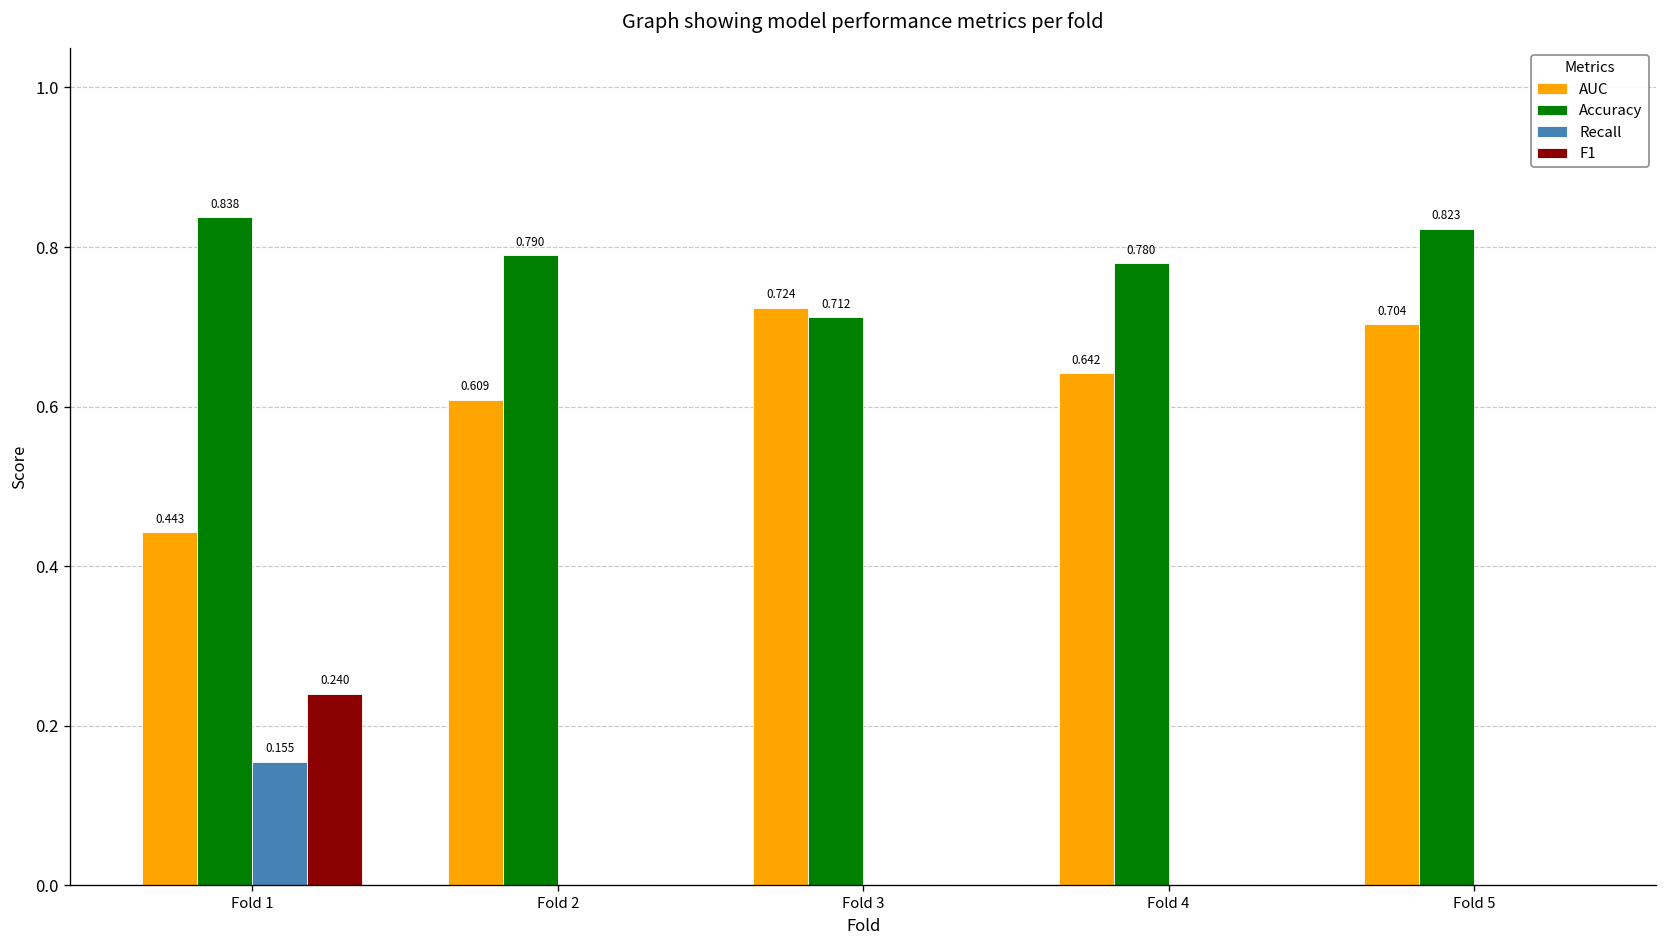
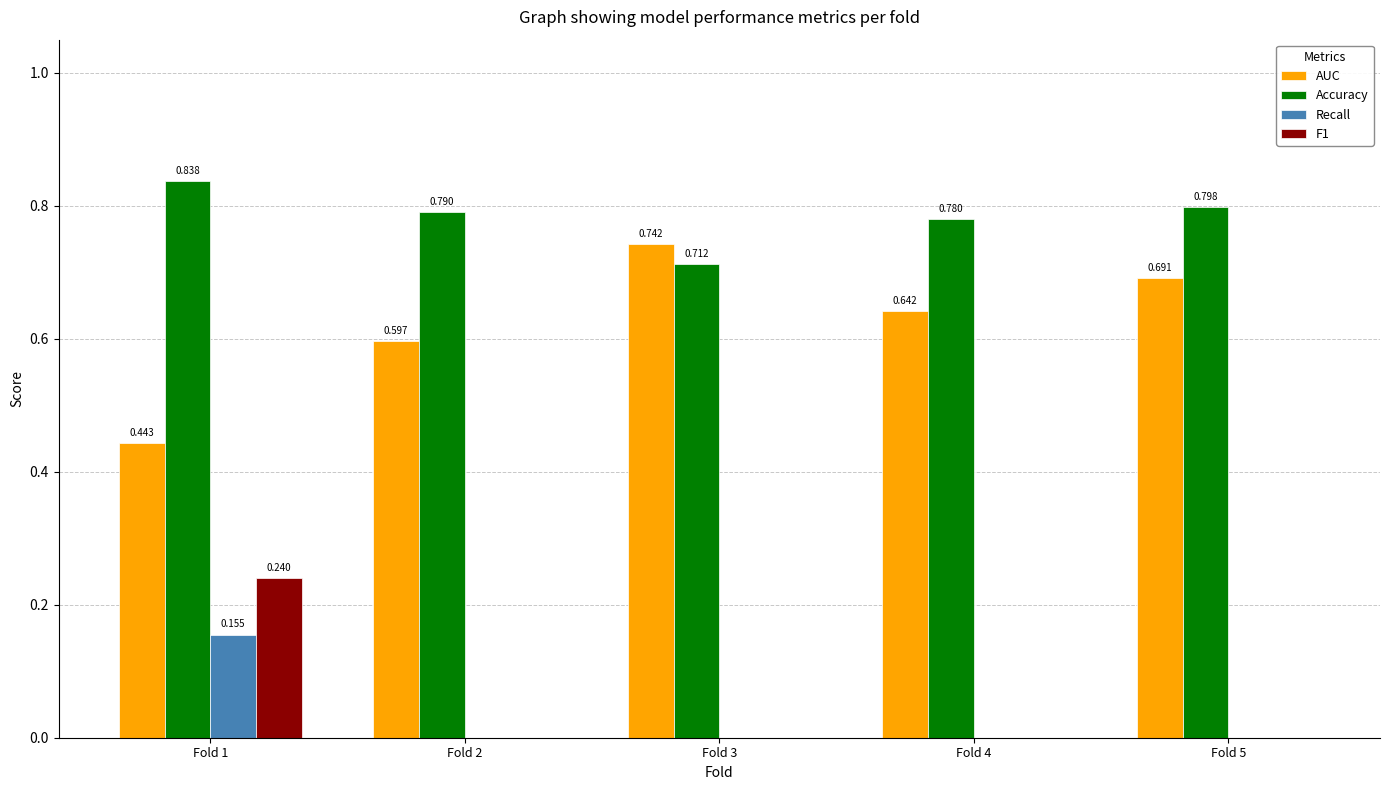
  {
    "AUC": {
      "Fold 1": 0.443,
-     "Fold 2": 0.609,
-     "Fold 3": 0.724,
+     "Fold 2": 0.597,
+     "Fold 3": 0.742,
      "Fold 4": 0.642,
-     "Fold 5": 0.704
+     "Fold 5": 0.691
    },
    "Accuracy": {
      "Fold 1": 0.838,
      "Fold 2": 0.790,
      "Fold 3": 0.712,
      "Fold 4": 0.780,
-     "Fold 5": 0.823
+     "Fold 5": 0.798
    },
    "Recall": {
      "Fold 1": 0.155
    },
    "F1": {
      "Fold 1": 0.240
    }
  }
